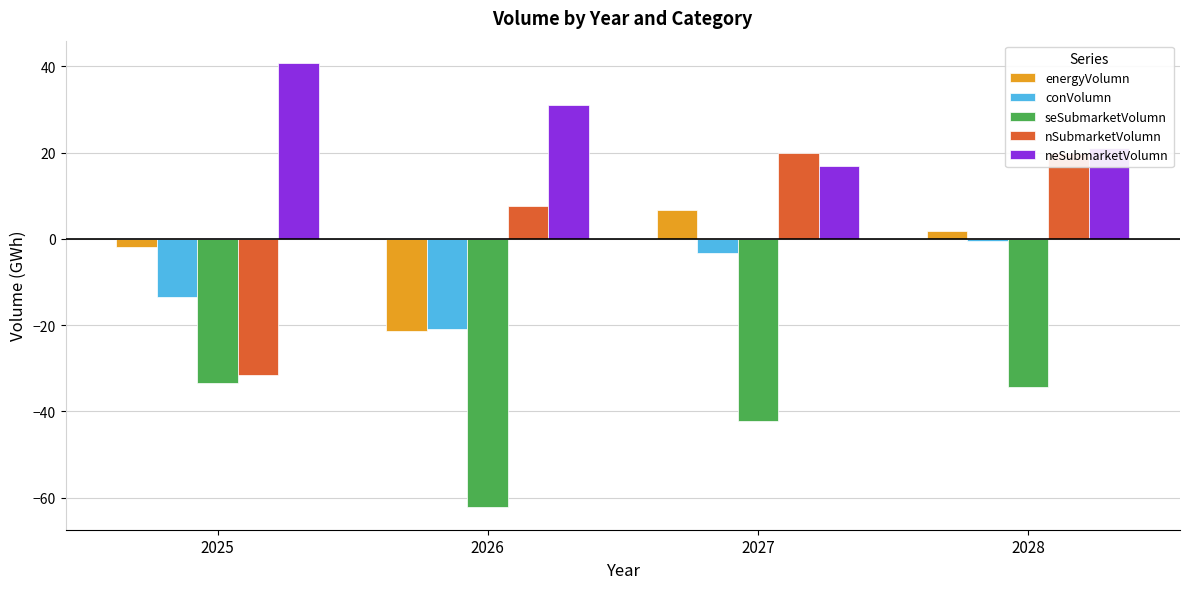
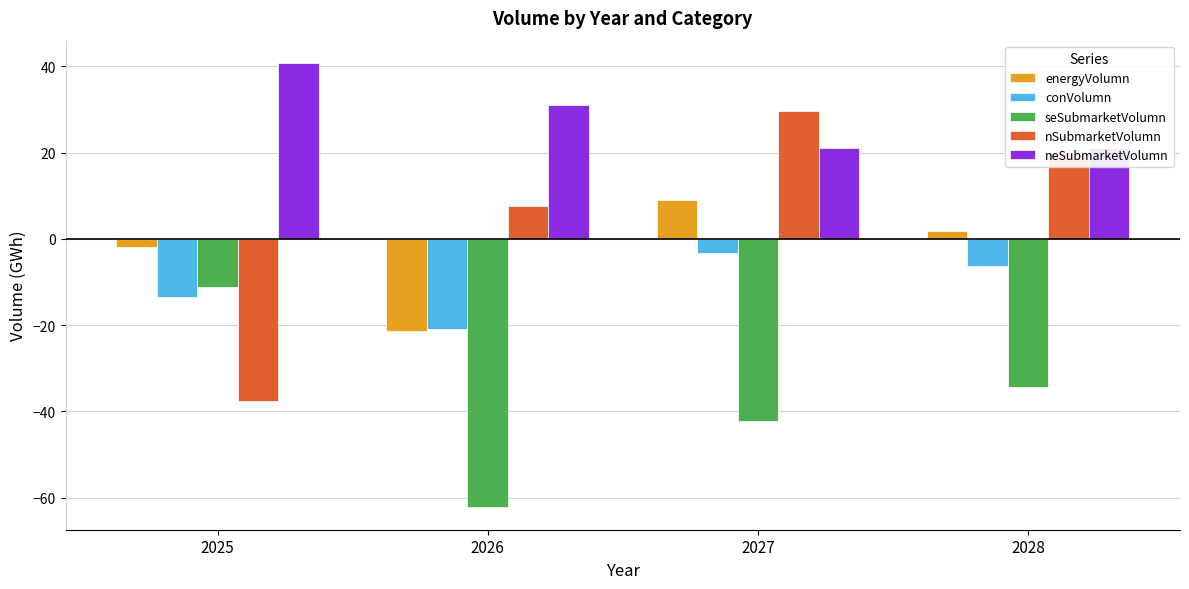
  {
    "energyVolumn": {
      "2025": -2,
      "2026": -21,
-     "2027": 7,
+     "2027": 9,
      "2028": 2
    },
    "conVolumn": {
      "2025": -13,
      "2026": -21,
      "2027": -3,
-     "2028": 0
+     "2028": -6
    },
    "seSubmarketVolumn": {
-     "2025": -33,
+     "2025": -11,
      "2026": -62,
      "2027": -42,
      "2028": -34
    },
    "nSubmarketVolumn": {
-     "2025": -32,
+     "2025": -38,
      "2026": 8,
-     "2027": 20
+     "2027": 30
    },
    "neSubmarketVolumn": {
      "2025": 41,
      "2026": 31,
-     "2027": 17
+     "2027": 21
    }
  }
